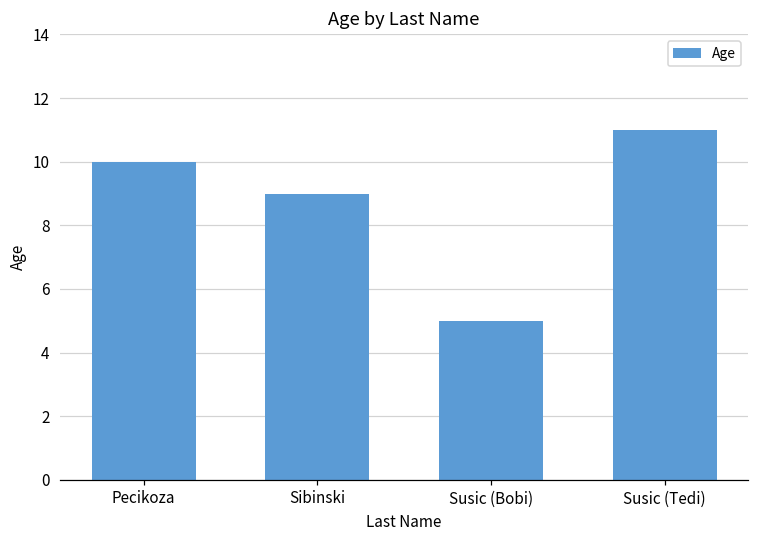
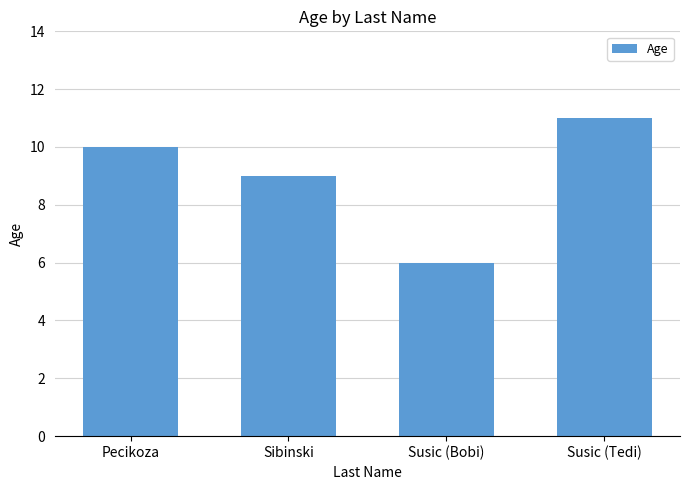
  {
    "Pecikoza": 10,
    "Sibinski": 9,
-   "Susic (Bobi)": 5,
+   "Susic (Bobi)": 6,
    "Susic (Tedi)": 11
  }
